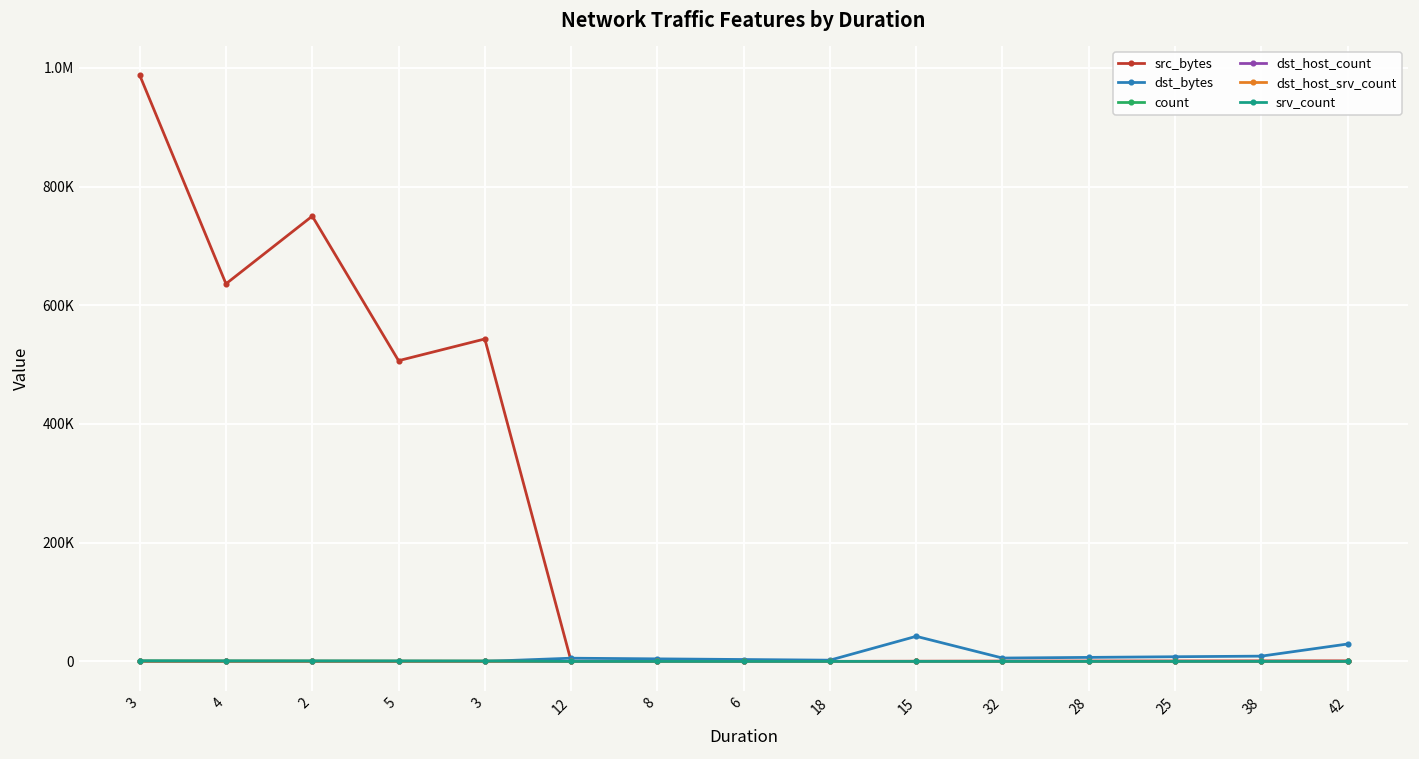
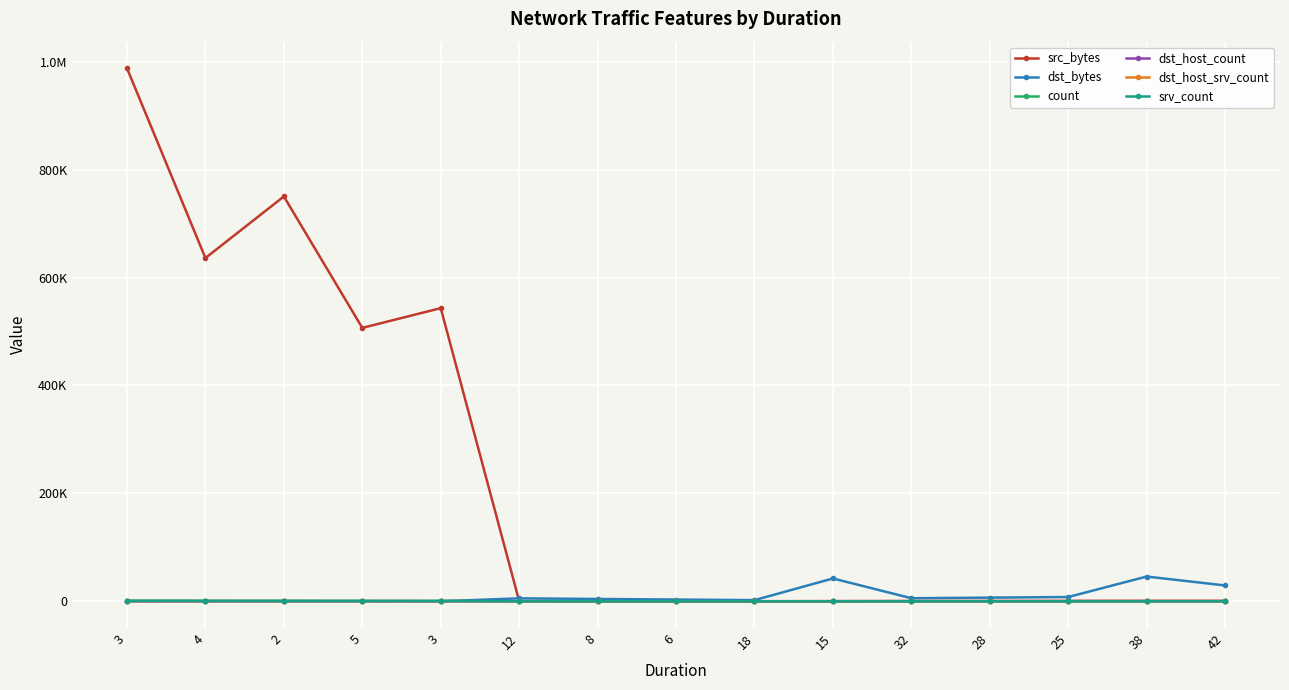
  {
    "src_bytes": {
      "4": 640000,
      "2": 750000,
      "5": 510000
    },
    "dst_bytes": {
      "12": 10000,
      "15": 40000,
      "32": 10000,
      "28": 10000,
      "25": 10000,
-     "38": 10000,
+     "38": 50000,
      "42": 30000
    }
  }
